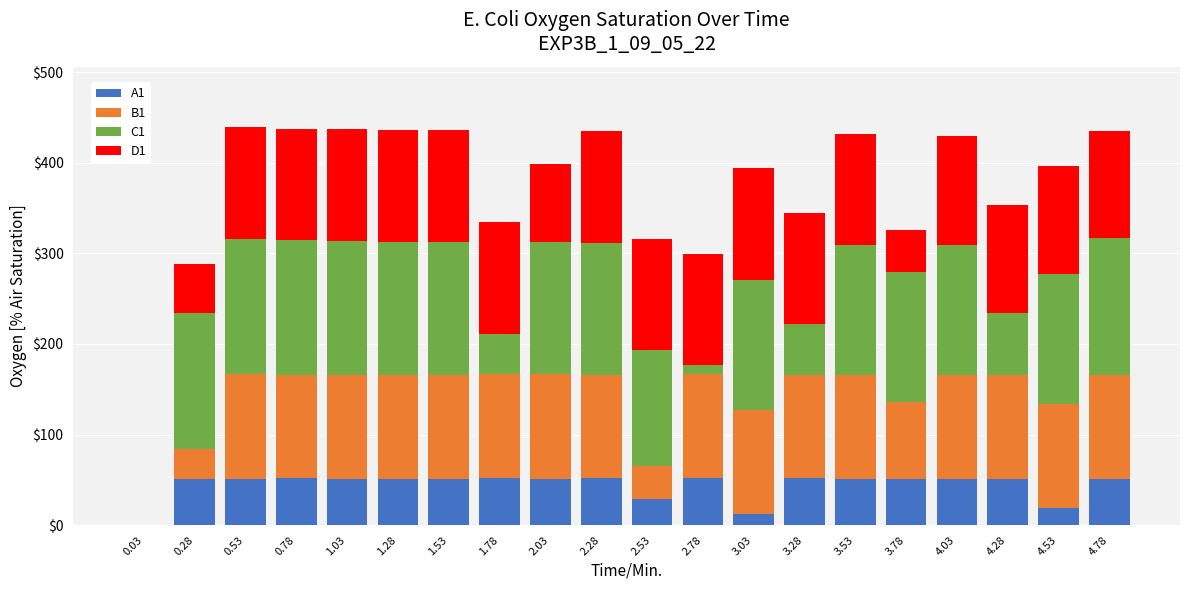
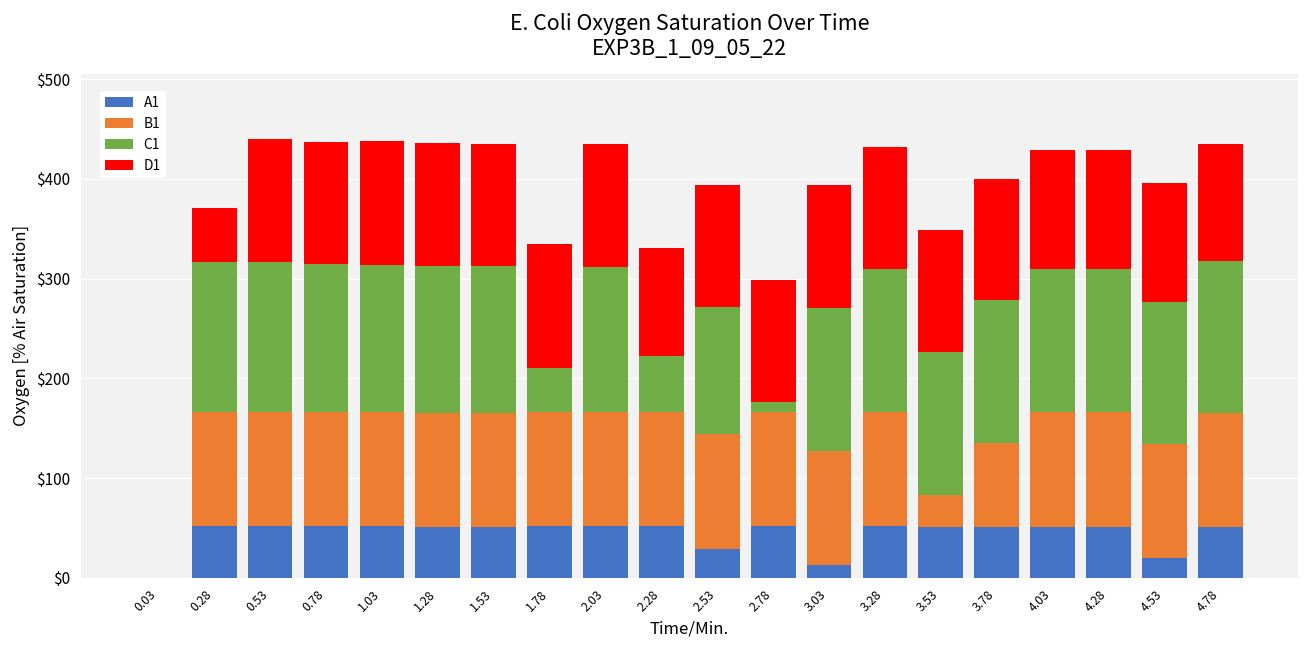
  {
    "A1": {
      "0.03": "$0",
      "0.28": "$50",
      "0.53": "$50",
      "0.78": "$50",
      "1.03": "$50",
      "1.28": "$50",
      "1.53": "$50",
      "1.78": "$50",
      "2.03": "$50",
      "2.28": "$50",
      "2.53": "$30",
      "2.78": "$50",
      "3.03": "$10",
      "3.28": "$50",
      "3.53": "$50",
      "3.78": "$50",
      "4.03": "$50",
      "4.28": "$50",
      "4.53": "$20",
      "4.78": "$50"
    },
    "B1": {
      "0.03": "$0",
-     "0.28": "$30",
+     "0.28": "$120",
      "0.53": "$110",
      "0.78": "$110",
      "1.03": "$110",
      "1.28": "$110",
      "1.53": "$110",
      "1.78": "$110",
      "2.03": "$120",
      "2.28": "$110",
-     "2.53": "$40",
+     "2.53": "$110",
      "2.78": "$110",
      "3.03": "$110",
      "3.28": "$110",
-     "3.53": "$110",
+     "3.53": "$30",
      "3.78": "$80",
      "4.03": "$110",
      "4.28": "$110",
      "4.53": "$110",
      "4.78": "$110"
    },
    "C1": {
      "0.03": "$0",
      "0.28": "$150",
      "0.53": "$150",
      "0.78": "$150",
      "1.03": "$150",
      "1.28": "$150",
      "1.53": "$150",
      "1.78": "$40",
      "2.03": "$150",
-     "2.28": "$150",
+     "2.28": "$60",
      "2.53": "$130",
      "2.78": "$10",
      "3.03": "$140",
-     "3.28": "$60",
+     "3.28": "$140",
      "3.53": "$140",
      "3.78": "$140",
      "4.03": "$140",
-     "4.28": "$70",
+     "4.28": "$140",
      "4.53": "$140",
      "4.78": "$150"
    },
    "D1": {
      "0.03": "$0",
      "0.28": "$50",
      "0.53": "$120",
      "0.78": "$120",
      "1.03": "$120",
      "1.28": "$120",
      "1.53": "$120",
      "1.78": "$120",
-     "2.03": "$90",
-     "2.28": "$120",
+     "2.03": "$120",
+     "2.28": "$110",
      "2.53": "$120",
      "2.78": "$120",
      "3.03": "$120",
      "3.28": "$120",
      "3.53": "$120",
-     "3.78": "$50",
+     "3.78": "$120",
      "4.03": "$120",
      "4.28": "$120",
      "4.53": "$120",
      "4.78": "$120"
    }
  }
